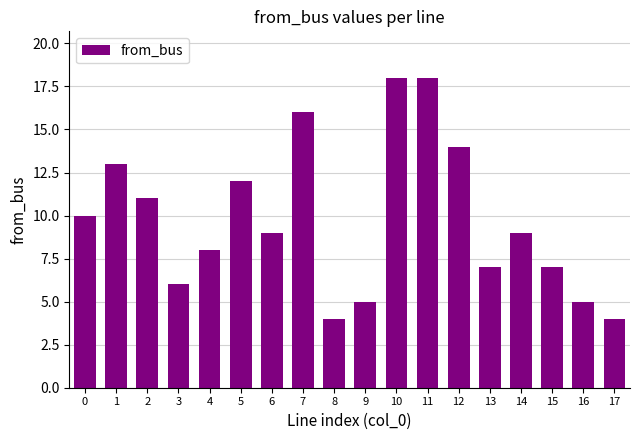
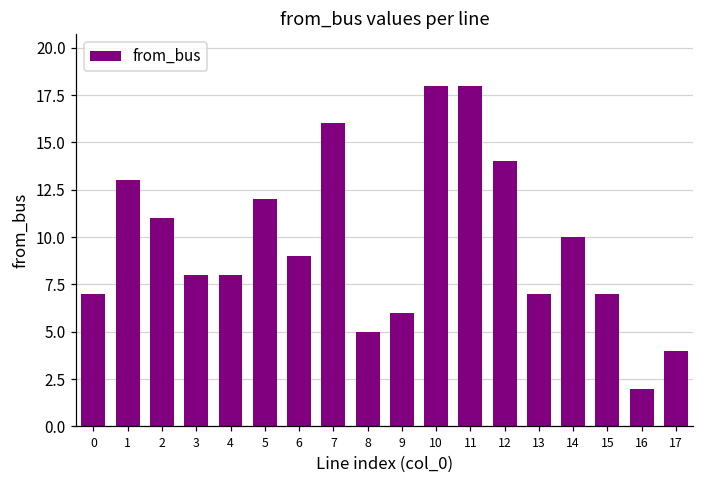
  {
-   "0": 10,
+   "0": 7,
    "1": 13,
    "2": 11,
-   "3": 6,
+   "3": 8,
    "4": 8,
    "5": 12,
    "6": 9,
    "7": 16,
-   "8": 4,
-   "9": 5,
+   "8": 5,
+   "9": 6,
    "10": 18,
    "11": 18,
    "12": 14,
    "13": 7,
-   "14": 9,
+   "14": 10,
    "15": 7,
-   "16": 5,
+   "16": 2,
    "17": 4
  }
